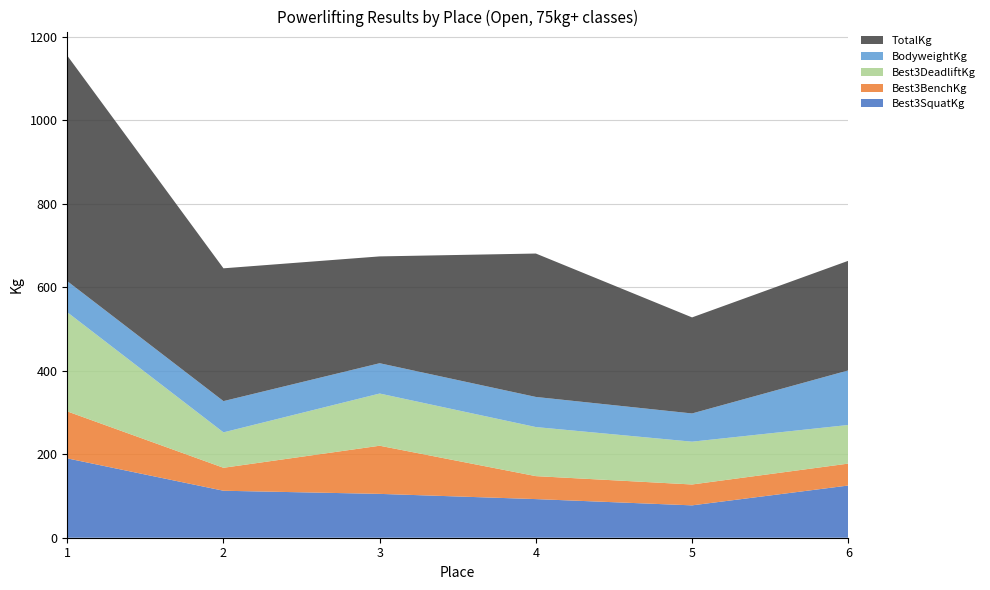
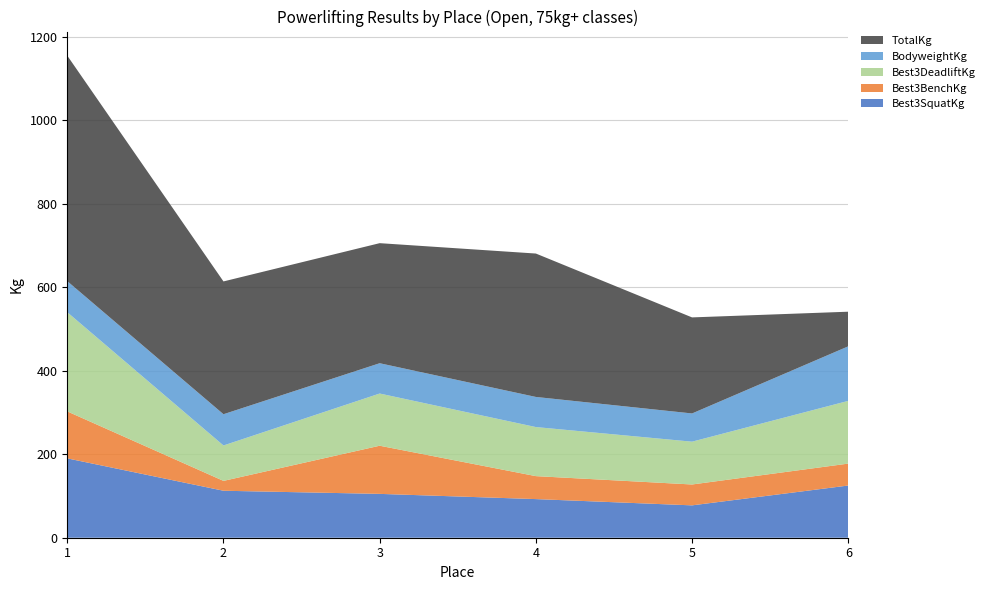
  {
    "Best3BenchKg": {
      "1": 110,
-     "2": 60,
+     "2": 20,
      "3": 120,
      "4": 60,
      "5": 50,
      "6": 50
    },
    "Best3DeadliftKg": {
      "1": 240,
      "2": 80,
      "3": 130,
      "4": 120,
      "5": 100,
-     "6": 90
+     "6": 150
    },
    "TotalKg": {
      "1": 540,
      "2": 320,
-     "3": 260,
+     "3": 290,
      "4": 340,
      "5": 230,
-     "6": 260
+     "6": 80
    }
  }
